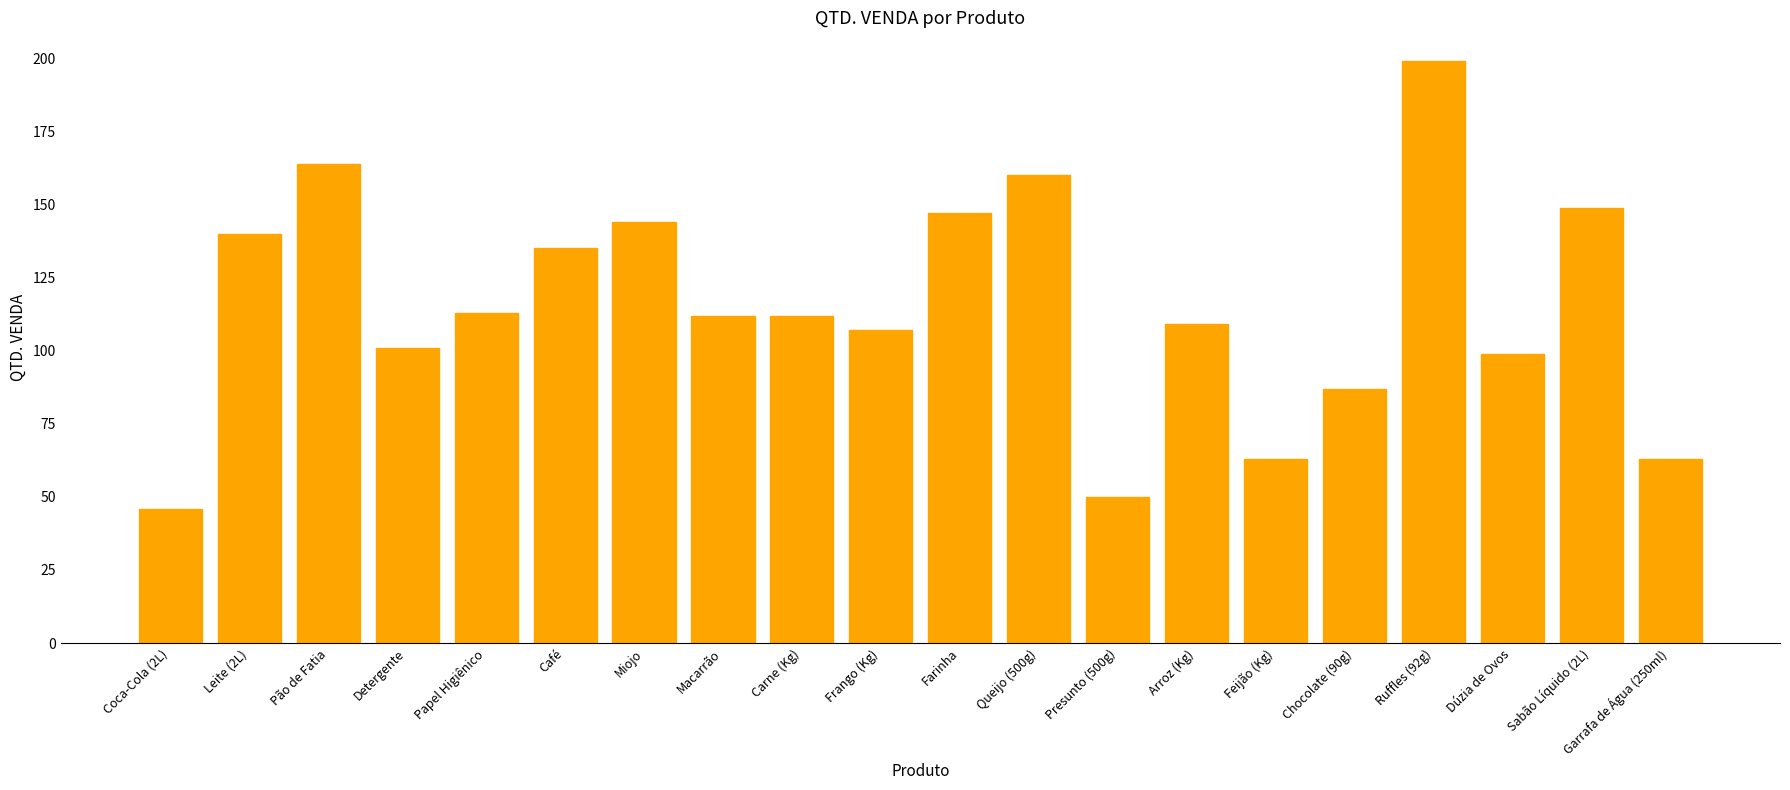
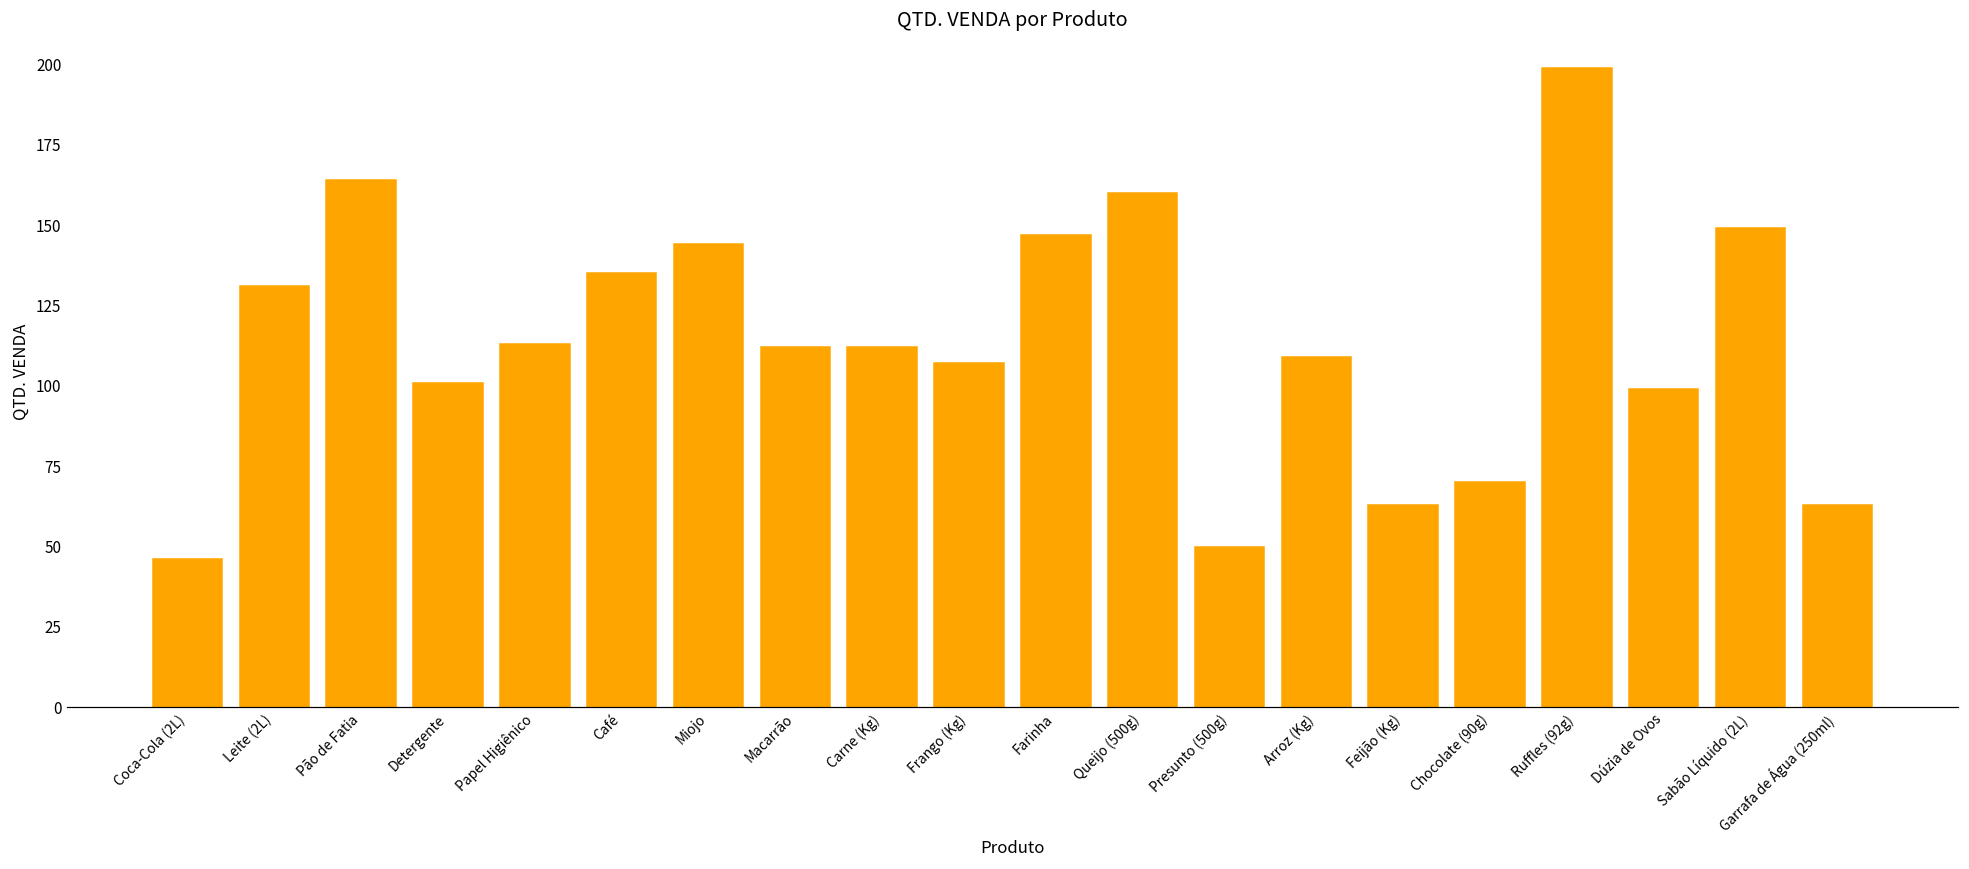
  {
    "Coca-Cola (2L)": 46,
-   "Leite (2L)": 140,
+   "Leite (2L)": 131,
    "Pão de Fatia": 164,
    "Detergente": 101,
    "Papel Higiênico": 113,
    "Café": 135,
    "Miojo": 144,
    "Macarrão": 112,
    "Carne (Kg)": 112,
    "Frango (Kg)": 107,
    "Farinha": 147,
    "Queijo (500g)": 160,
    "Presunto (500g)": 50,
    "Arroz (Kg)": 109,
    "Feijão (Kg)": 63,
-   "Chocolate (90g)": 87,
+   "Chocolate (90g)": 70,
    "Ruffles (92g)": 199,
    "Dúzia de Ovos": 99,
    "Sabão Líquido (2L)": 149,
    "Garrafa de Água (250ml)": 63
  }
